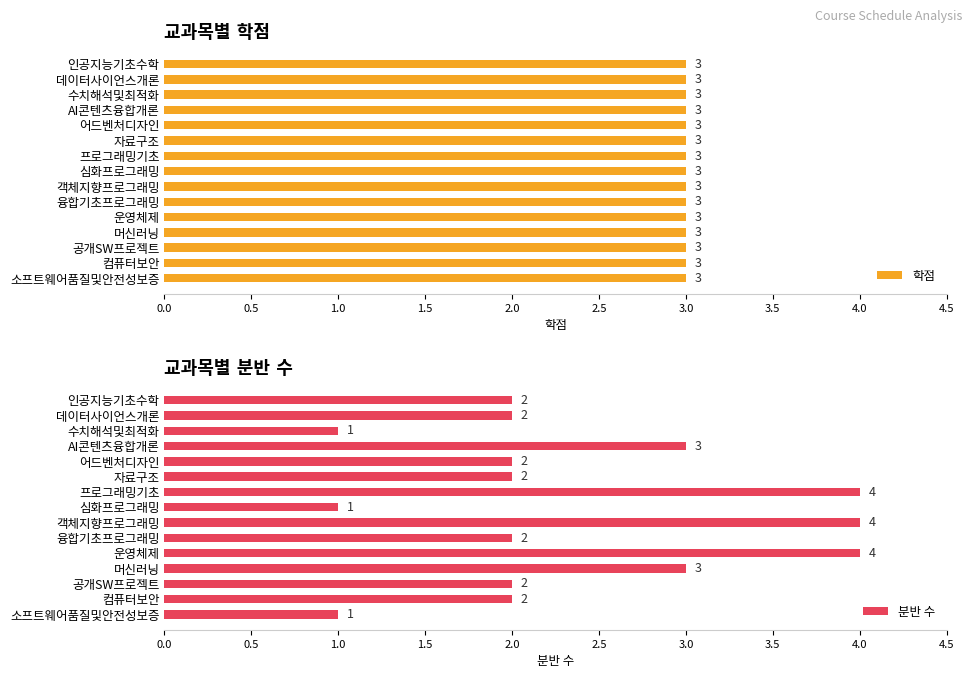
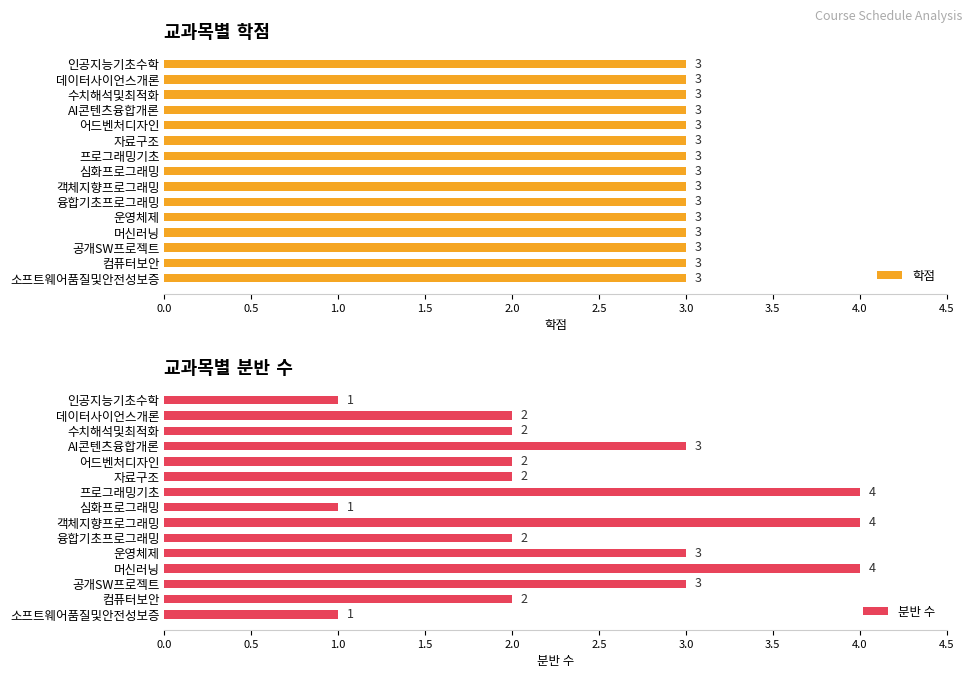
  {
    "교과목별 학점": {
      "인공지능기초수학": 3,
      "데이터사이언스개론": 3,
      "수치해석및최적화": 3,
      "AI콘텐츠융합개론": 3,
      "어드벤처디자인": 3,
      "자료구조": 3,
      "프로그래밍기초": 3,
      "심화프로그래밍": 3,
      "객체지향프로그래밍": 3,
      "융합기초프로그래밍": 3,
      "운영체제": 3,
      "머신러닝": 3,
      "공개SW프로젝트": 3,
      "컴퓨터보안": 3,
      "소프트웨어품질및안전성보증": 3
    },
    "교과목별 분반 수": {
-     "인공지능기초수학": 2,
+     "인공지능기초수학": 1,
      "데이터사이언스개론": 2,
-     "수치해석및최적화": 1,
+     "수치해석및최적화": 2,
      "AI콘텐츠융합개론": 3,
      "어드벤처디자인": 2,
      "자료구조": 2,
      "프로그래밍기초": 4,
      "심화프로그래밍": 1,
      "객체지향프로그래밍": 4,
      "융합기초프로그래밍": 2,
-     "운영체제": 4,
-     "머신러닝": 3,
-     "공개SW프로젝트": 2,
+     "운영체제": 3,
+     "머신러닝": 4,
+     "공개SW프로젝트": 3,
      "컴퓨터보안": 2,
      "소프트웨어품질및안전성보증": 1
    }
  }
